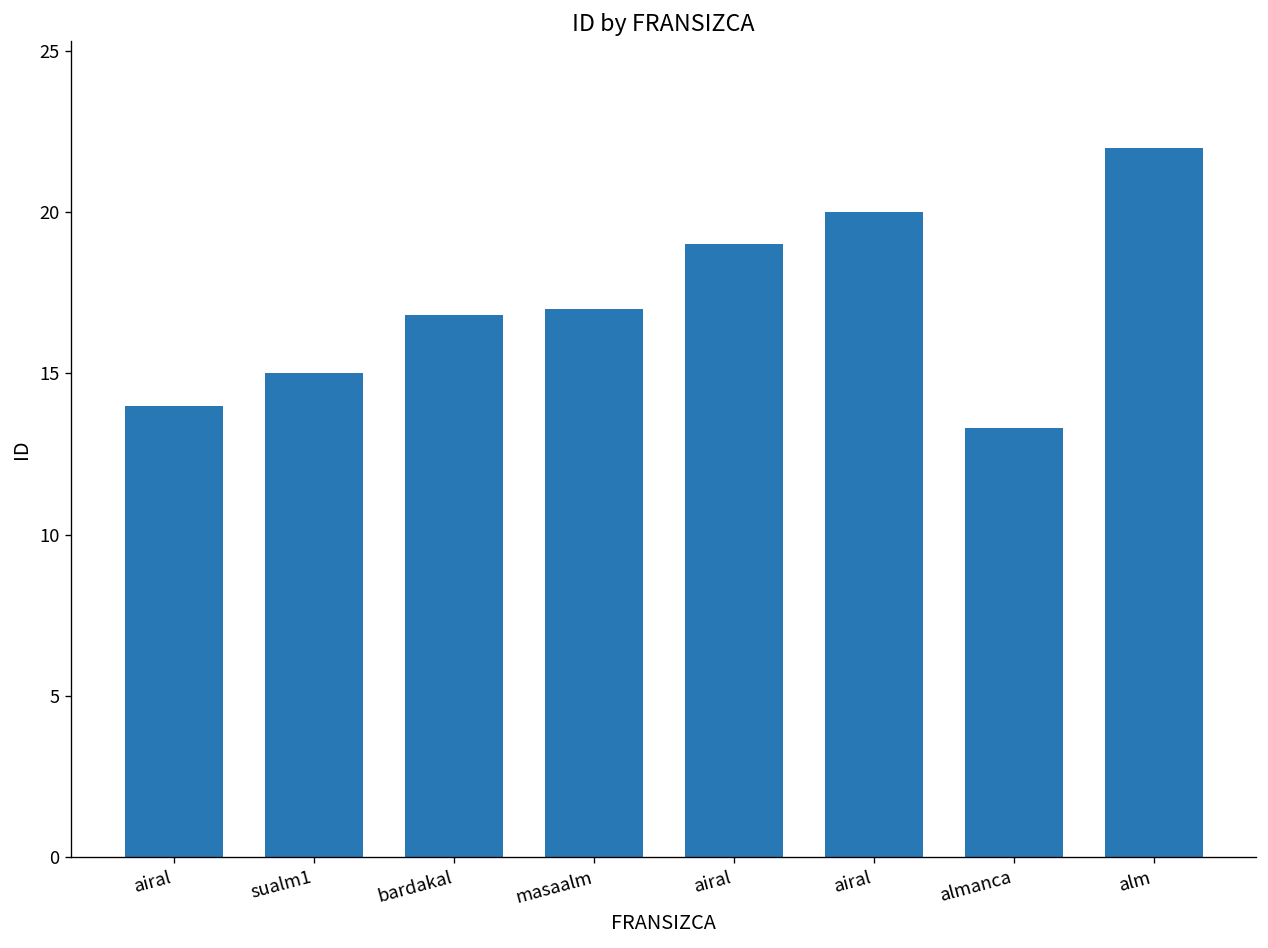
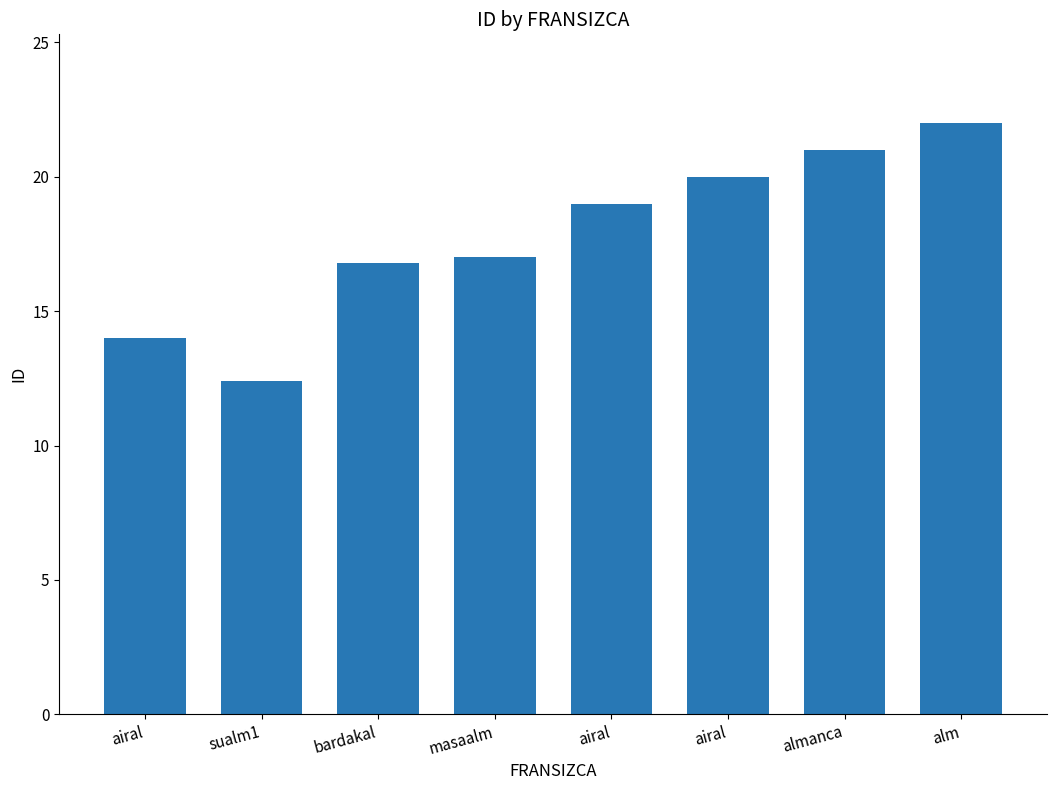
  {
-   "sualm1": 15.0,
+   "sualm1": 12.4,
    "bardakal": 16.8,
    "masaalm": 17.0,
-   "almanca": 13.3,
+   "almanca": 21.0,
    "alm": 22.0
  }
